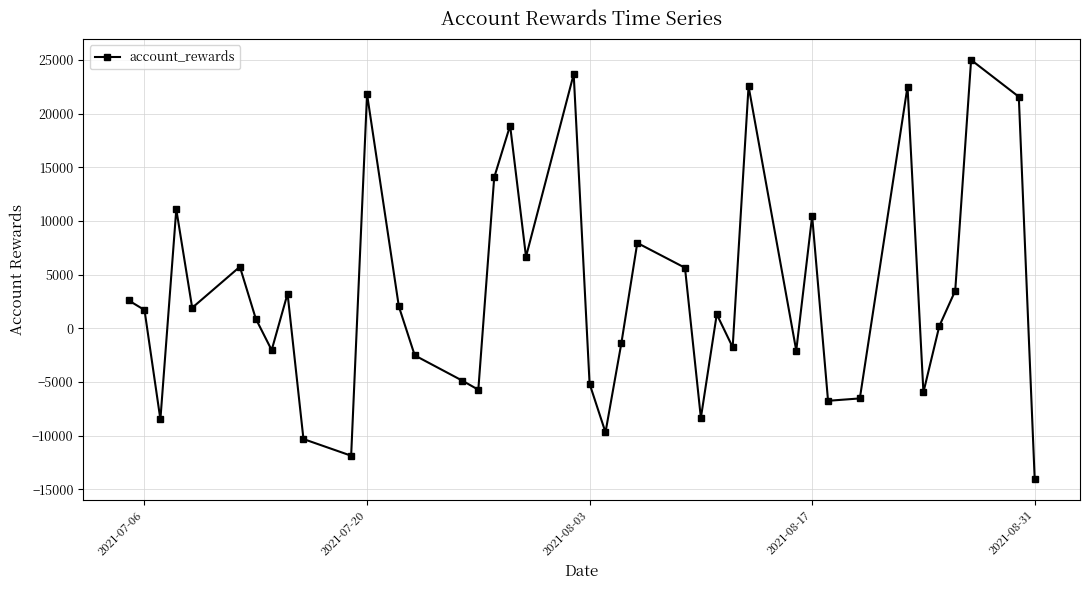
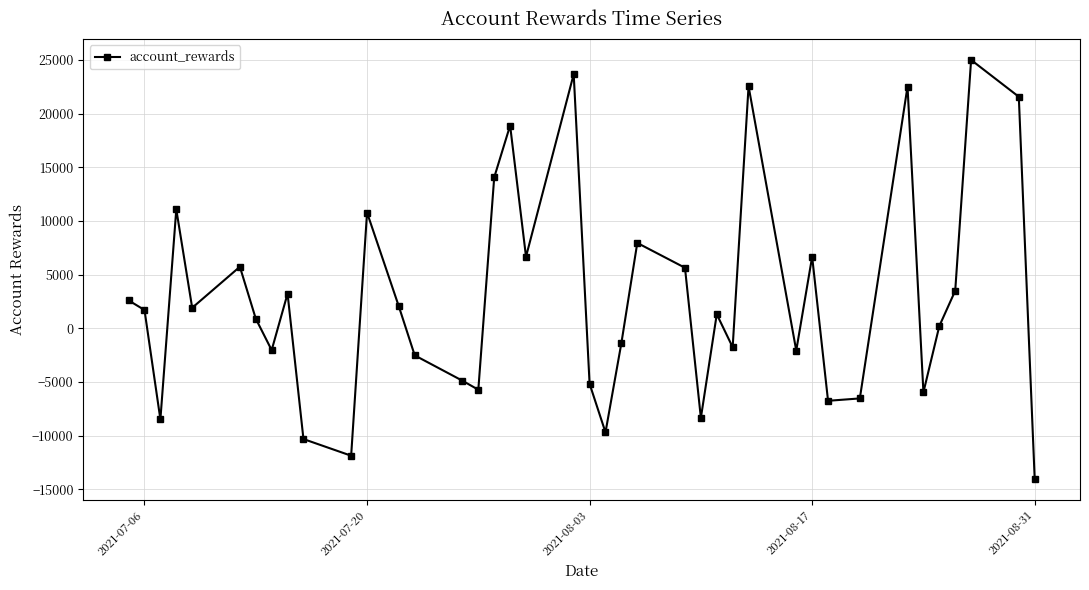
  {
    "2021-07-06": 1700,
-   "2021-07-20": 21800,
+   "2021-07-20": 10800,
    "2021-08-03": -5200,
-   "2021-08-17": 10500,
+   "2021-08-17": 6700,
    "2021-08-31": -14000
  }
